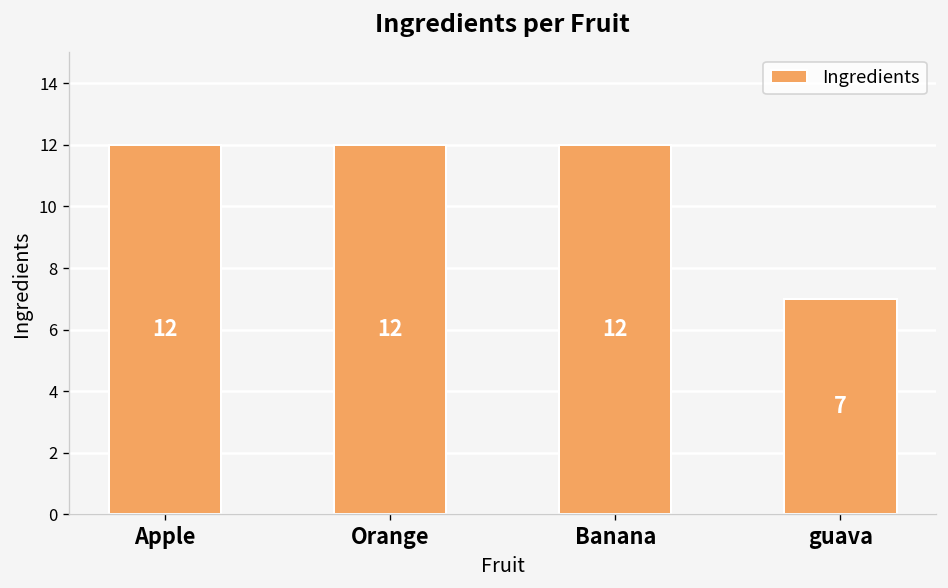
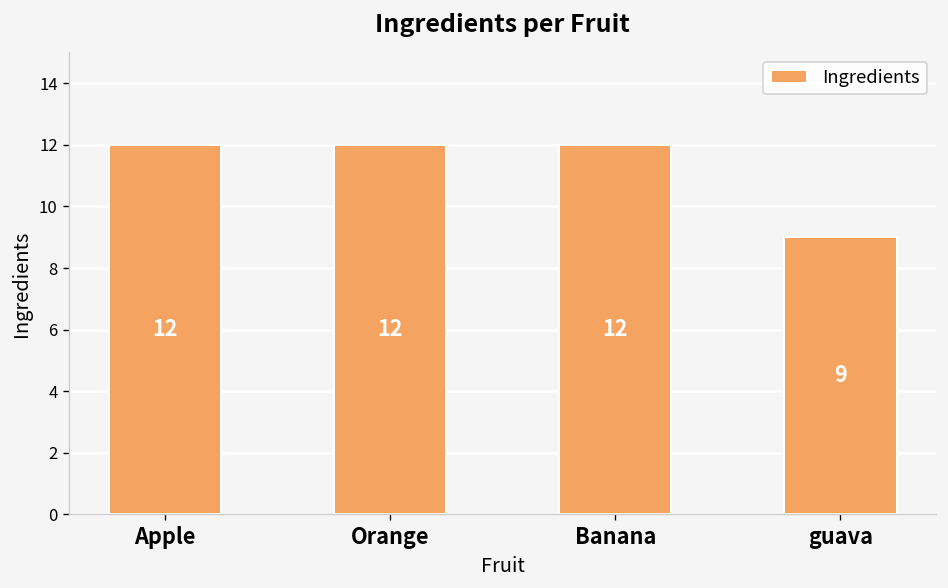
  {
    "Apple": 12,
    "Orange": 12,
    "Banana": 12,
-   "guava": 7
+   "guava": 9
  }
